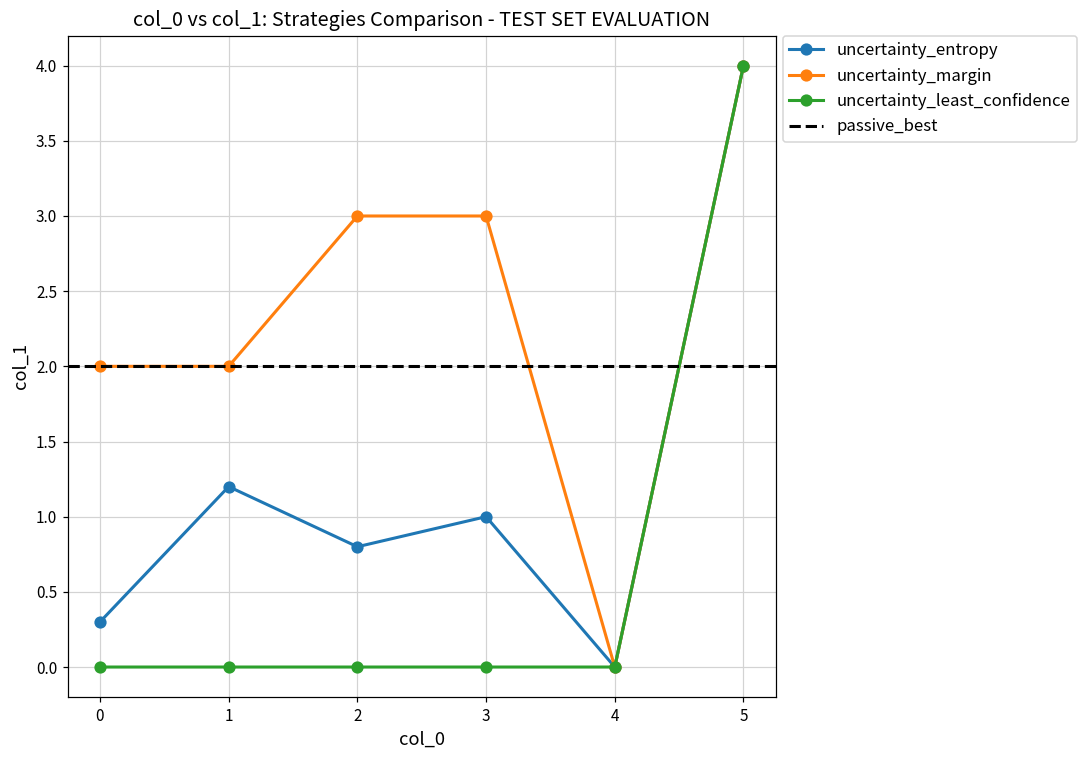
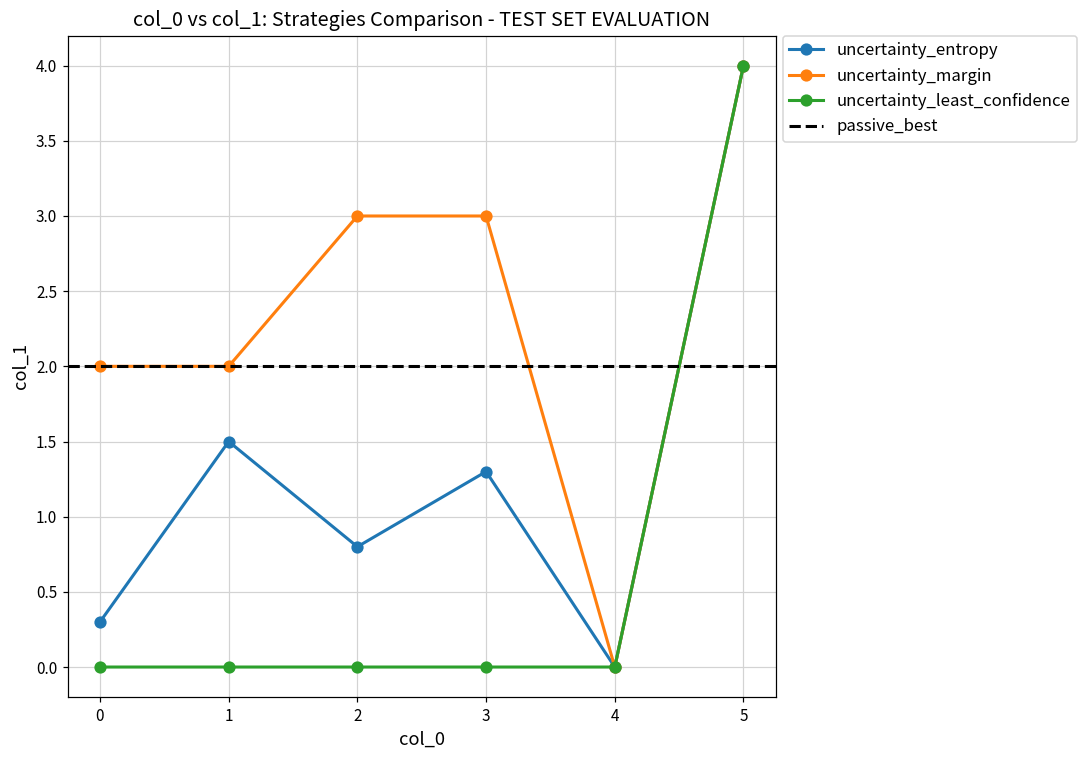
  {
    "uncertainty_entropy": {
      "0": 0.3,
-     "1": 1.2,
+     "1": 1.5,
      "2": 0.8,
-     "3": 1.0
+     "3": 1.3
    },
    "uncertainty_margin": {
      "0": 2.0,
      "1": 2.0,
      "2": 3.0,
      "3": 3.0
    },
    "uncertainty_least_confidence": {
      "0": 0.0,
      "1": 0.0,
      "2": 0.0,
      "3": 0.0
    }
  }
